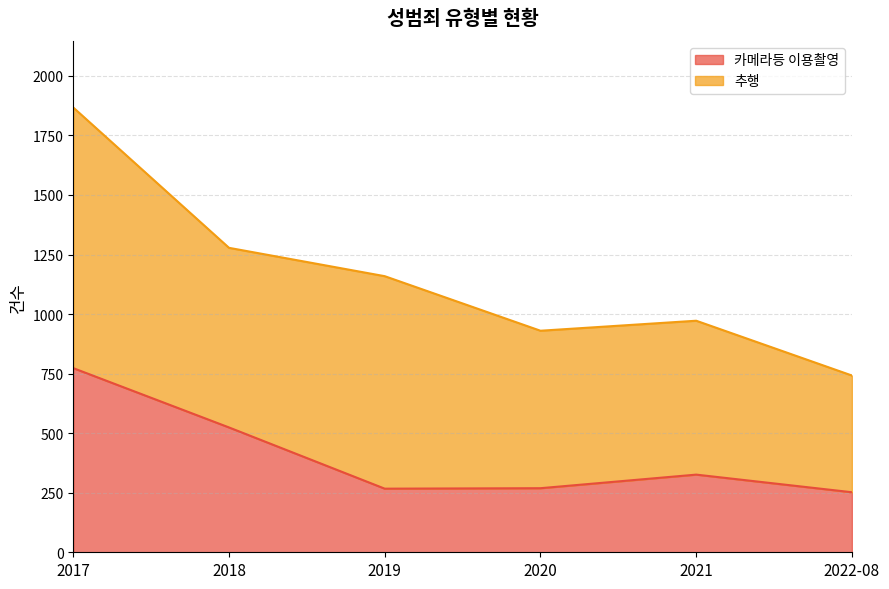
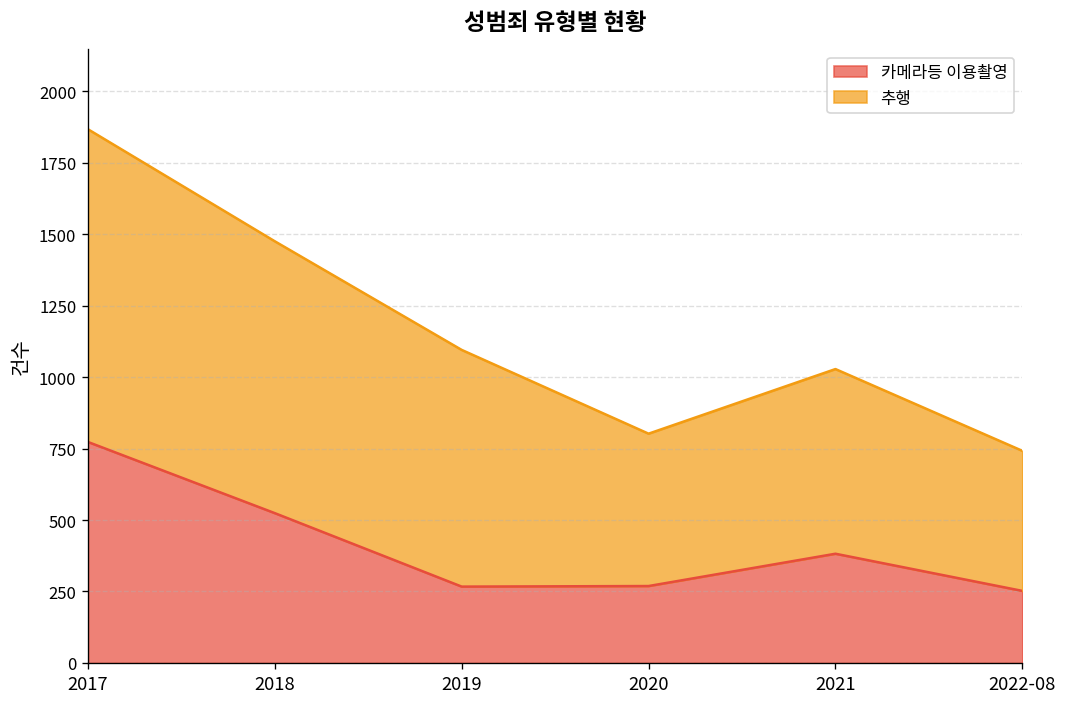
  {
    "카메라등 이용촬영": {
      "2017": 770,
      "2018": 520,
      "2019": 270,
      "2020": 270,
-     "2021": 330,
+     "2021": 380,
      "2022-08": 250
    },
    "추행": {
      "2017": 1090,
-     "2018": 750,
-     "2019": 890,
-     "2020": 660,
+     "2018": 950,
+     "2019": 830,
+     "2020": 530,
      "2021": 650,
      "2022-08": 490
    }
  }
